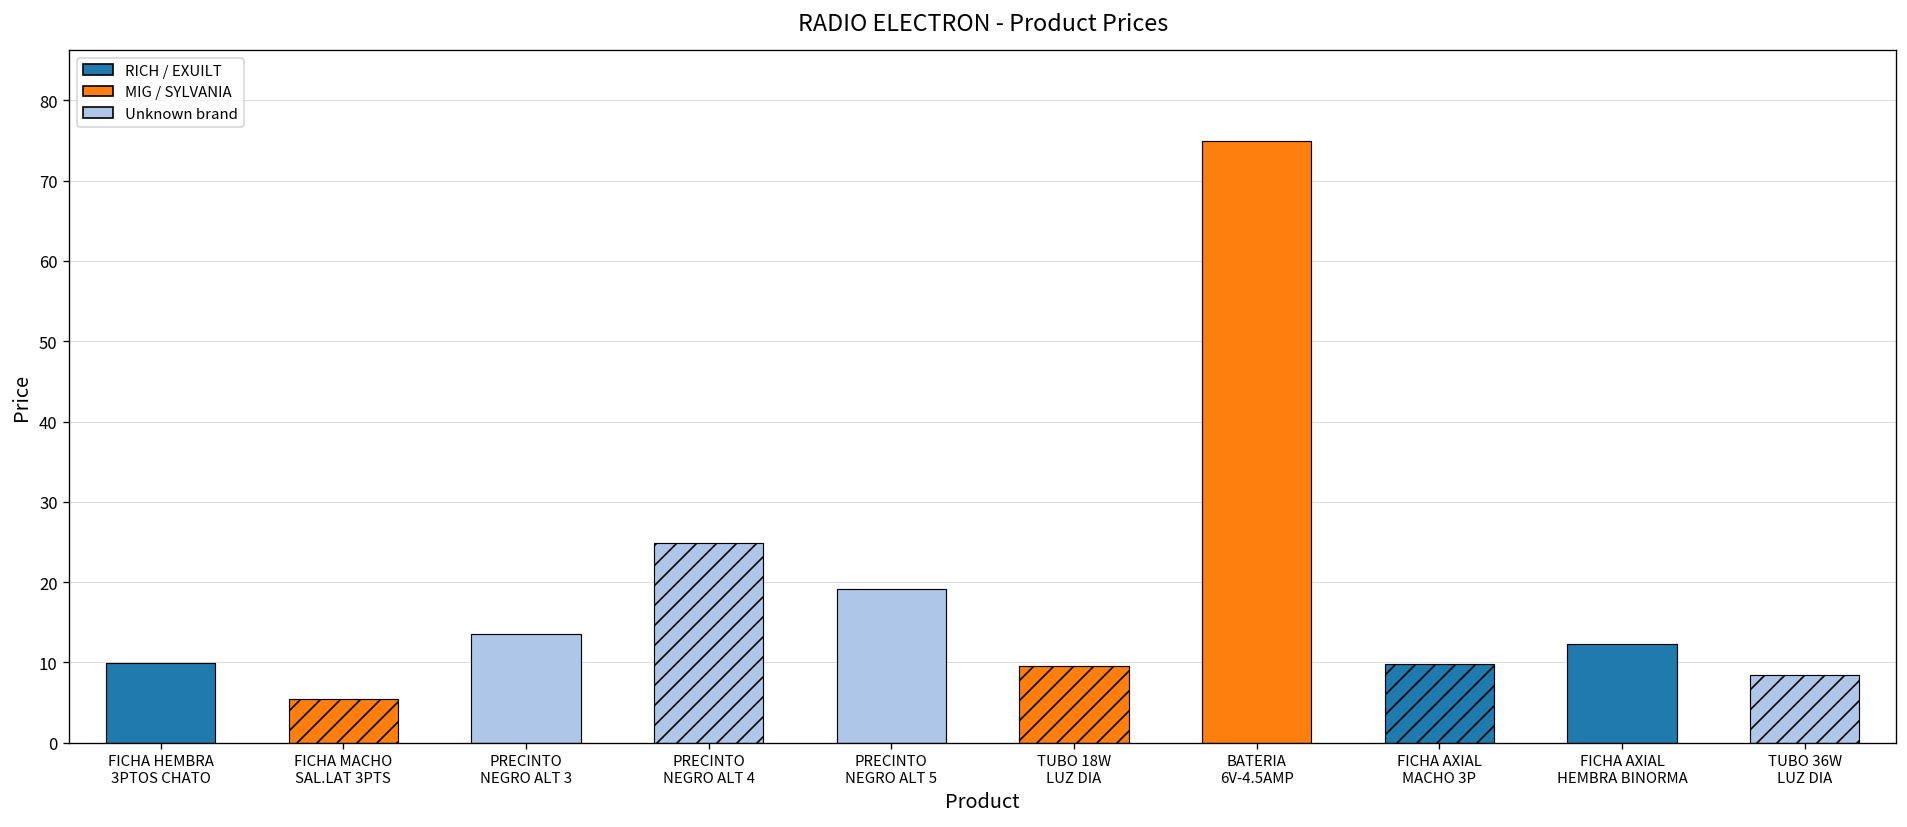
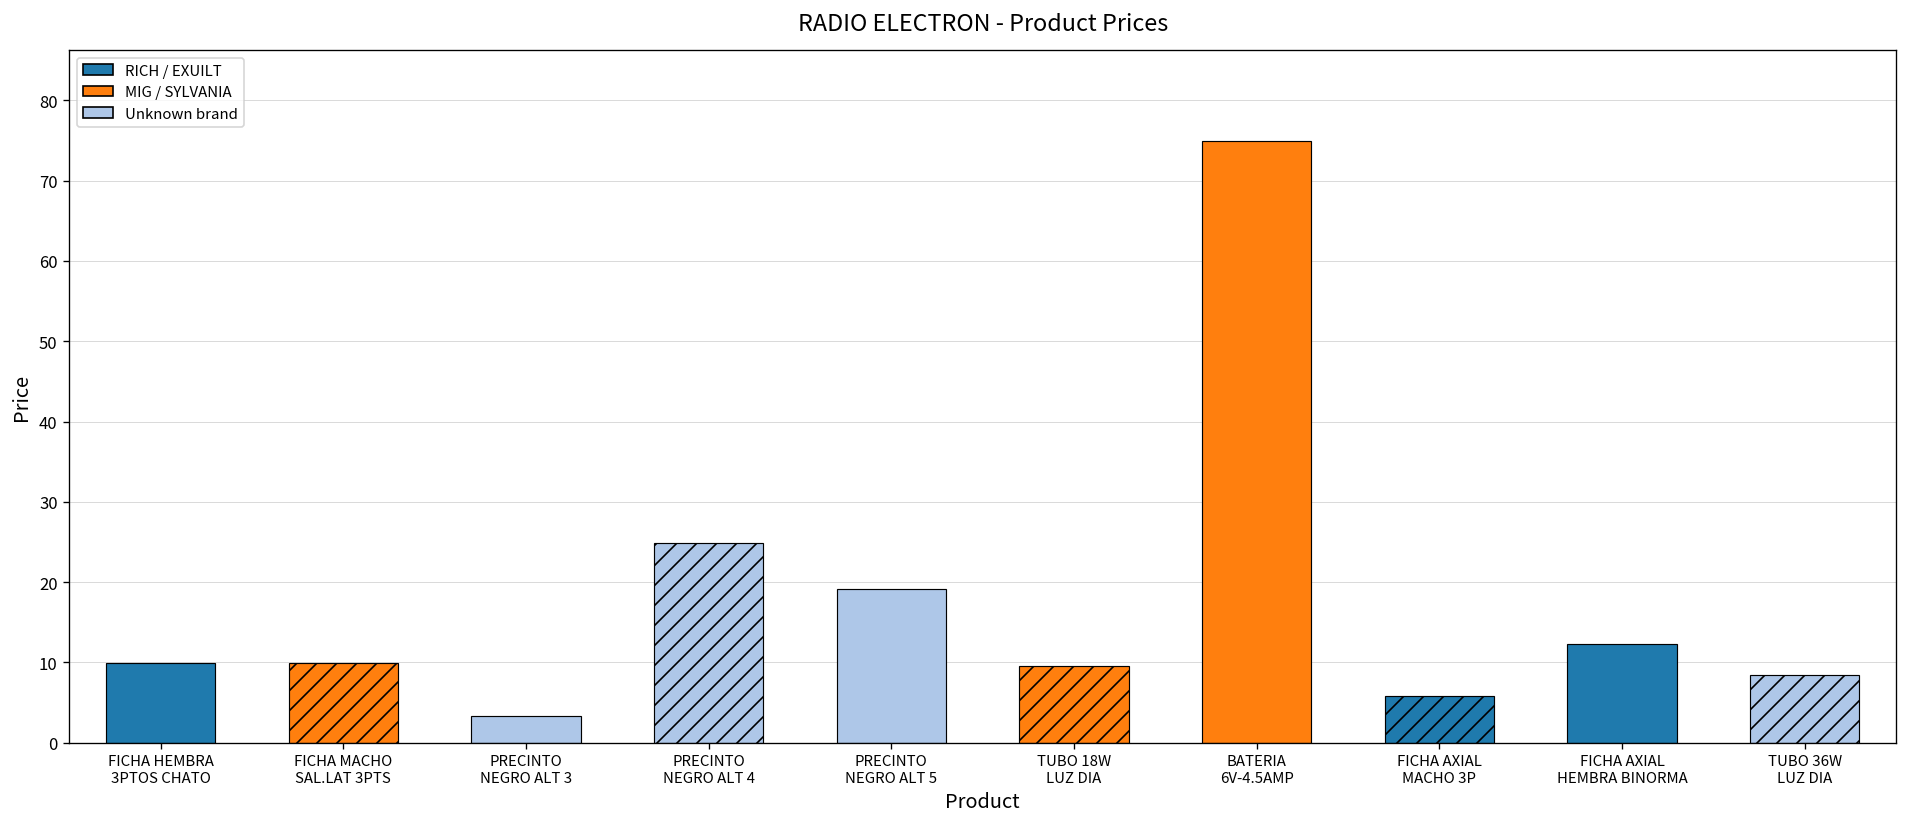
  {
    "FICHA HEMBRA 3PTOS CHATO": 10,
-   "FICHA MACHO SAL.LAT 3PTS": 5,
-   "PRECINTO NEGRO ALT 3": 14,
+   "FICHA MACHO SAL.LAT 3PTS": 10,
+   "PRECINTO NEGRO ALT 3": 3,
    "PRECINTO NEGRO ALT 4": 25,
    "PRECINTO NEGRO ALT 5": 19,
    "TUBO 18W LUZ DIA": 10,
    "BATERIA 6V-4.5AMP": 75,
-   "FICHA AXIAL MACHO 3P": 10,
+   "FICHA AXIAL MACHO 3P": 6,
    "FICHA AXIAL HEMBRA BINORMA": 12,
    "TUBO 36W LUZ DIA": 8
  }
